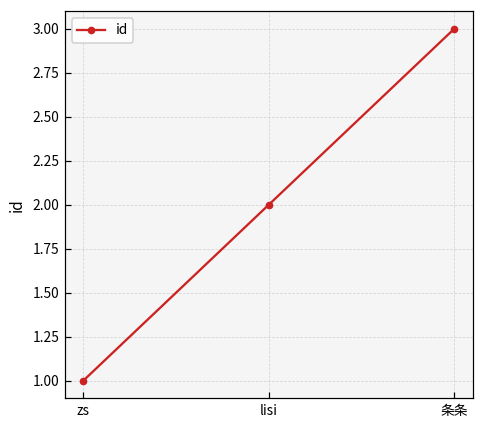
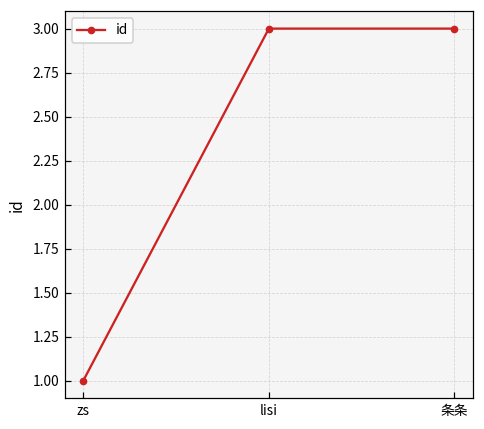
  {
    "zs": 1,
-   "lisi": 2,
+   "lisi": 3,
    "条条": 3
  }
